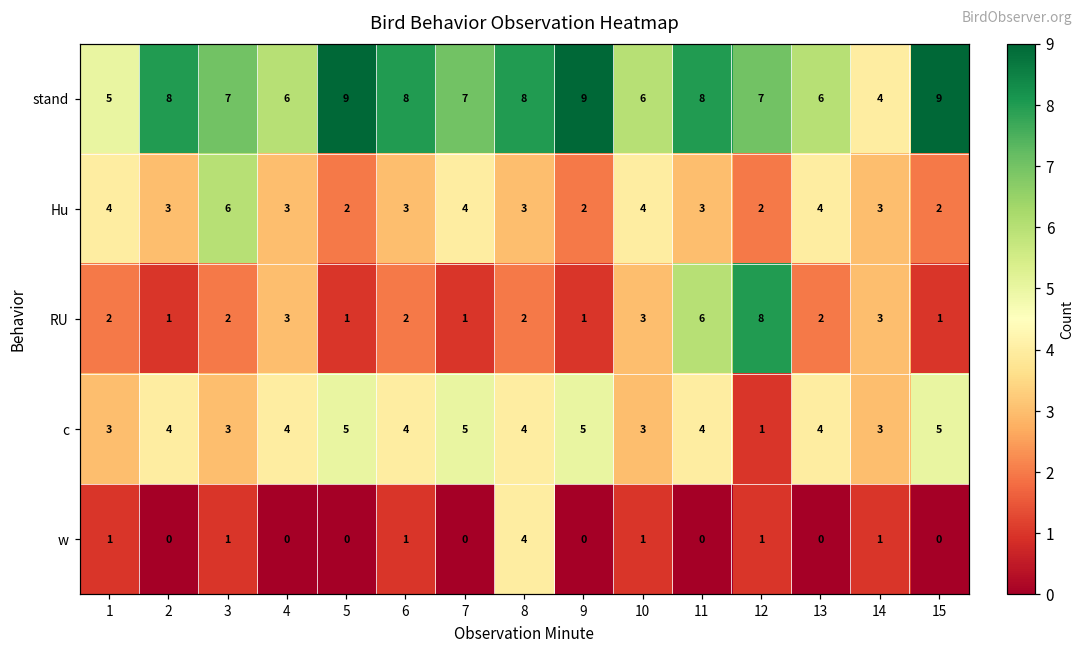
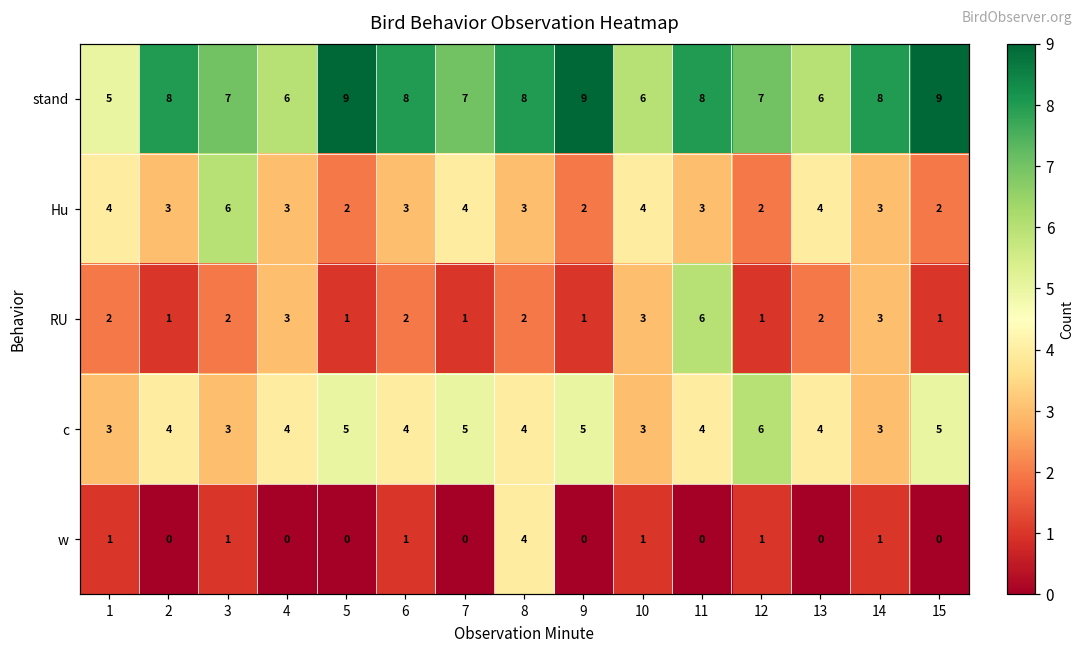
  {
    "stand": {
      "1": 5,
      "2": 8,
      "3": 7,
      "4": 6,
      "5": 9,
      "6": 8,
      "7": 7,
      "8": 8,
      "9": 9,
      "10": 6,
      "11": 8,
      "12": 7,
      "13": 6,
-     "14": 4,
+     "14": 8,
      "15": 9
    },
    "Hu": {
      "1": 4,
      "2": 3,
      "3": 6,
      "4": 3,
      "5": 2,
      "6": 3,
      "7": 4,
      "8": 3,
      "9": 2,
      "10": 4,
      "11": 3,
      "12": 2,
      "13": 4,
      "14": 3,
      "15": 2
    },
    "RU": {
      "1": 2,
      "2": 1,
      "3": 2,
      "4": 3,
      "5": 1,
      "6": 2,
      "7": 1,
      "8": 2,
      "9": 1,
      "10": 3,
      "11": 6,
-     "12": 8,
+     "12": 1,
      "13": 2,
      "14": 3,
      "15": 1
    },
    "c": {
      "1": 3,
      "2": 4,
      "3": 3,
      "4": 4,
      "5": 5,
      "6": 4,
      "7": 5,
      "8": 4,
      "9": 5,
      "10": 3,
      "11": 4,
-     "12": 1,
+     "12": 6,
      "13": 4,
      "14": 3,
      "15": 5
    },
    "w": {
      "1": 1,
      "2": 0,
      "3": 1,
      "4": 0,
      "5": 0,
      "6": 1,
      "7": 0,
      "8": 4,
      "9": 0,
      "10": 1,
      "11": 0,
      "12": 1,
      "13": 0,
      "14": 1,
      "15": 0
    }
  }
